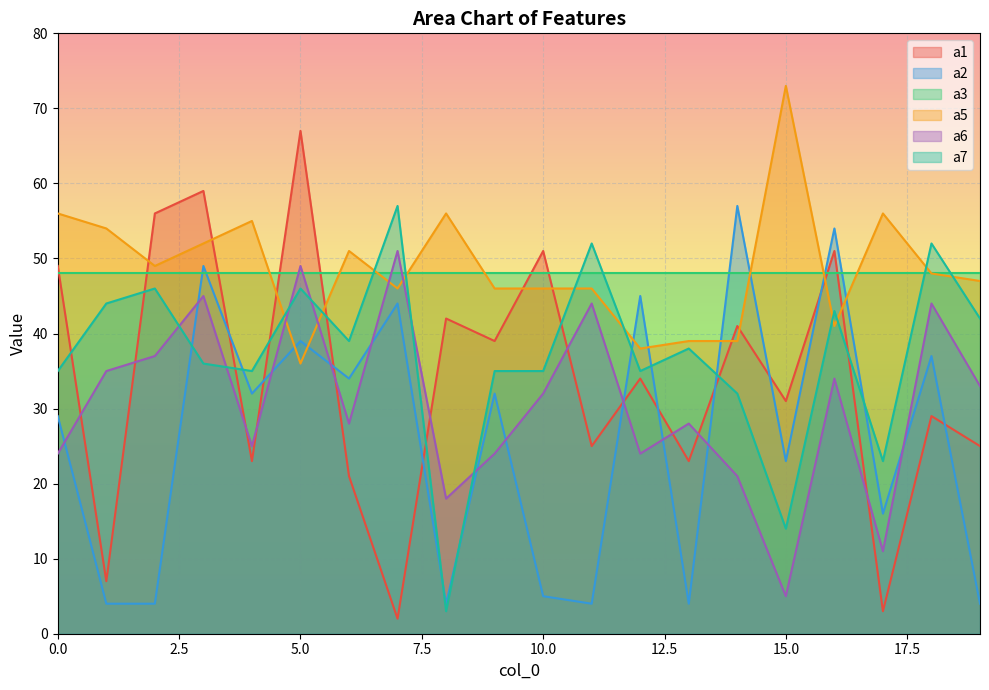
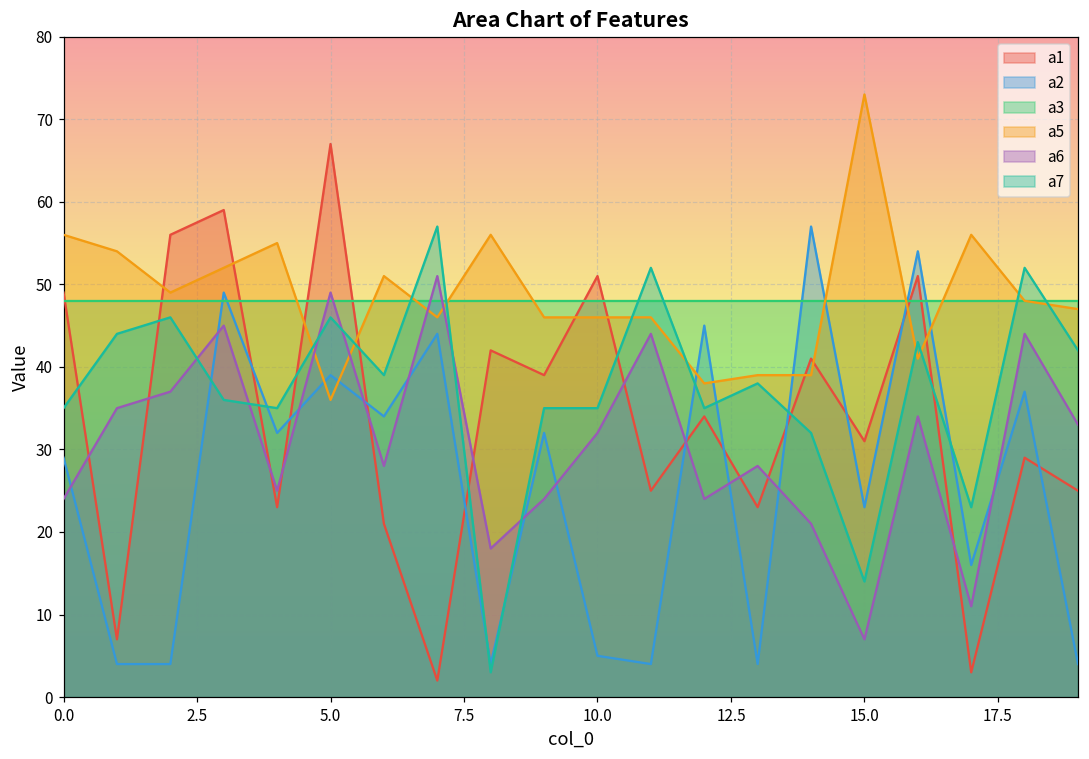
  {
    "a6": {
      "0.0": 24,
      "5.0": 49,
      "10.0": 32,
-     "15.0": 5
+     "15.0": 7
    }
  }
